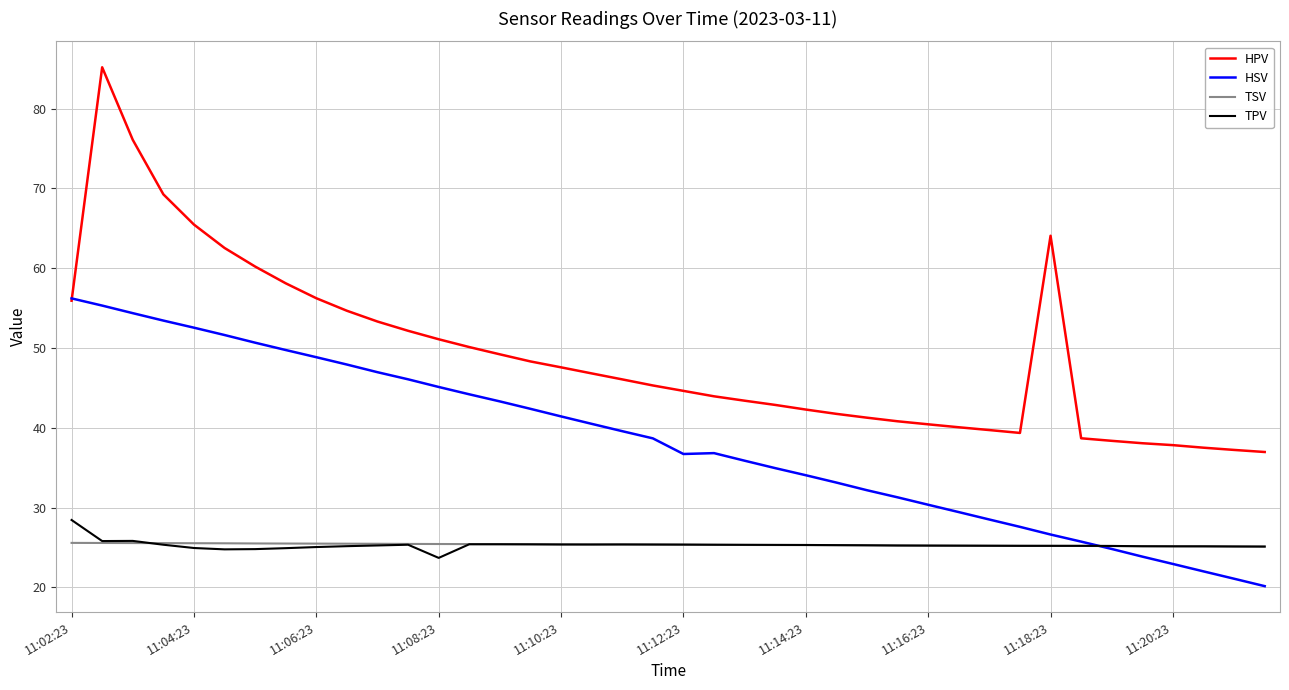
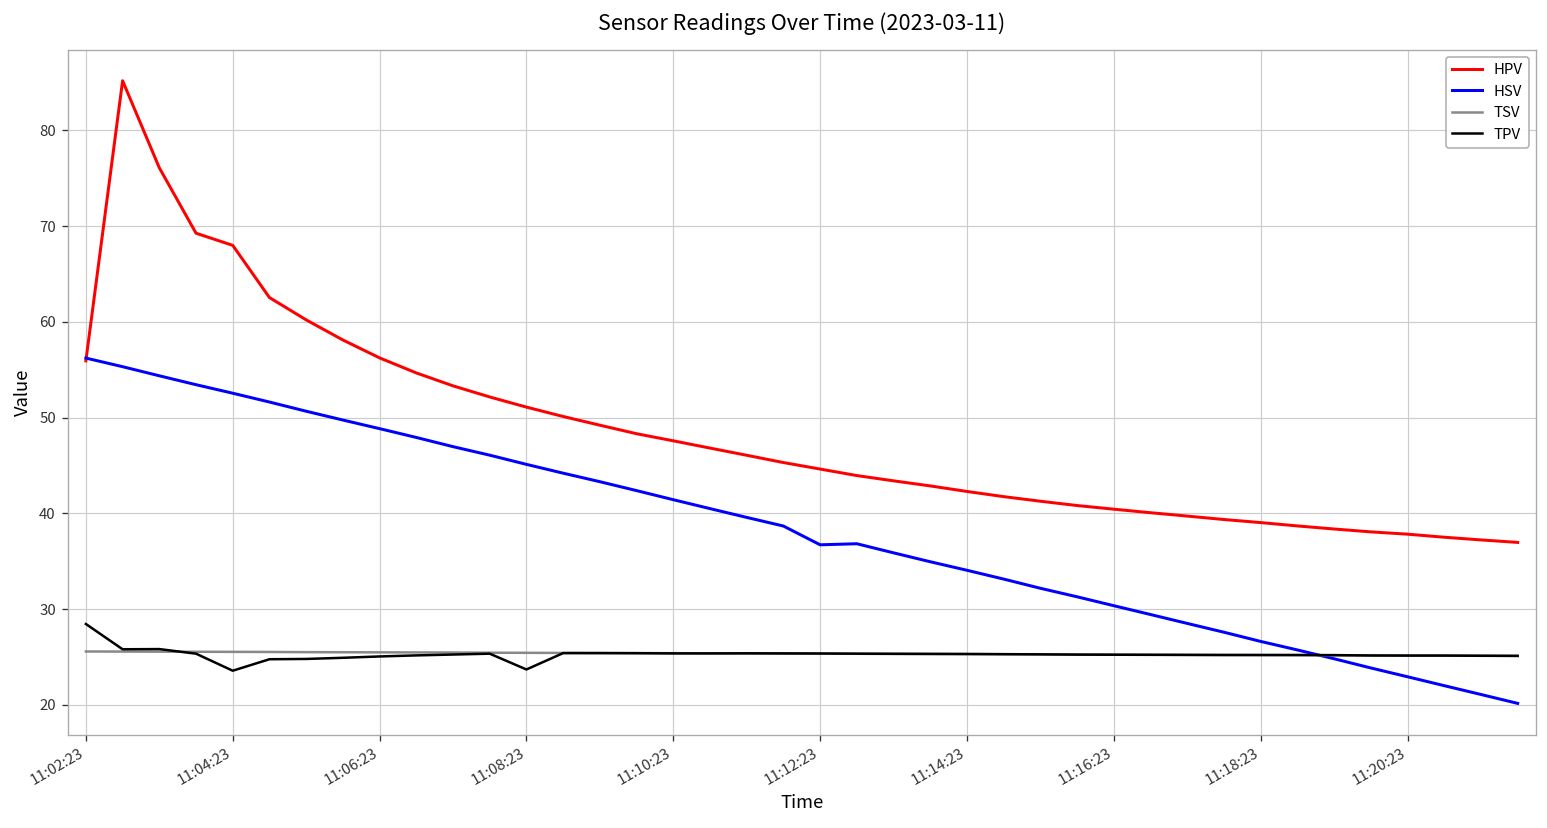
  {
    "HPV": {
-     "11:04:23": 65,
+     "11:04:23": 68,
      "11:06:23": 56,
      "11:08:23": 51,
      "11:10:23": 48,
      "11:12:23": 45,
      "11:14:23": 42,
      "11:16:23": 40,
-     "11:18:23": 64,
+     "11:18:23": 39,
      "11:20:23": 38
    },
    "HSV": {
      "11:04:23": 53,
      "11:06:23": 49,
      "11:08:23": 45,
      "11:10:23": 41,
      "11:12:23": 37,
      "11:14:23": 34,
      "11:16:23": 30,
      "11:18:23": 27,
      "11:20:23": 23
    },
    "TSV": {
      "11:02:23": 26,
      "11:04:23": 26,
      "11:06:23": 25,
      "11:08:23": 25
    },
    "TPV": {
      "11:02:23": 28,
-     "11:04:23": 25,
+     "11:04:23": 24,
      "11:06:23": 25,
      "11:08:23": 24
    }
  }
